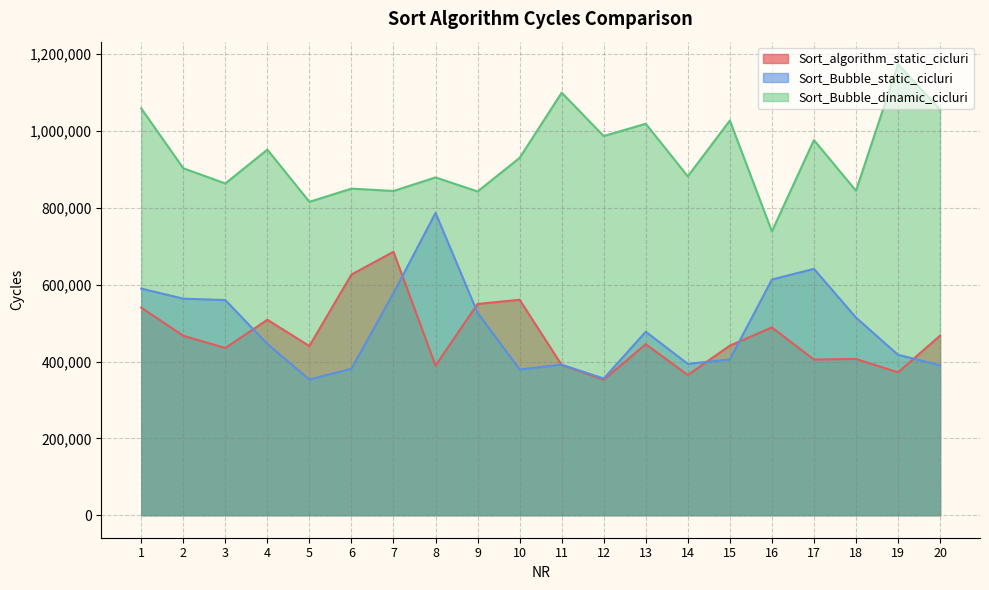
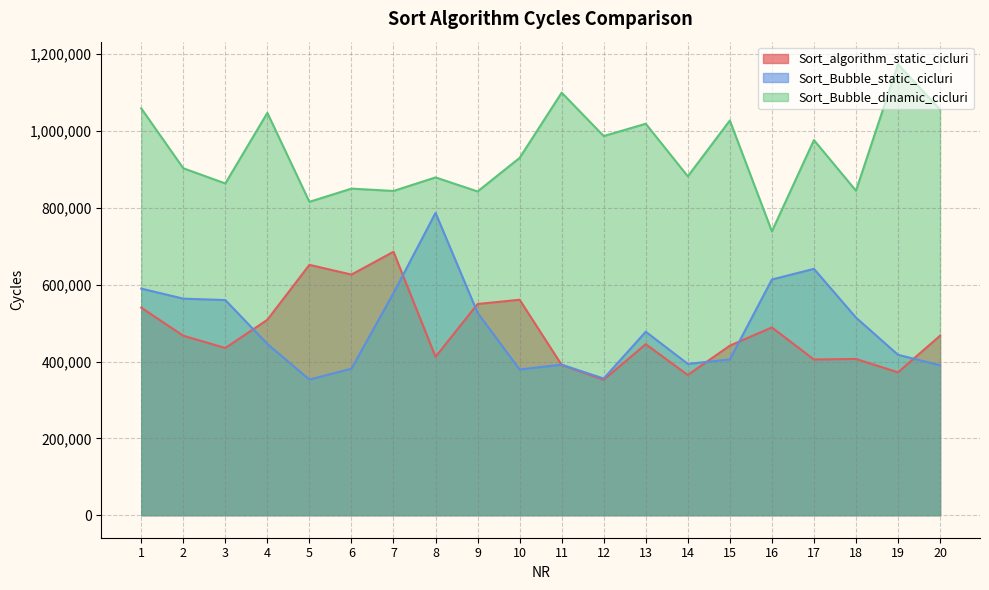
  {
    "Sort_algorithm_static_cicluri": {
      "1": "540,000",
      "2": "470,000",
      "3": "440,000",
      "4": "510,000",
-     "5": "440,000",
+     "5": "650,000",
      "6": "630,000",
      "7": "690,000",
-     "8": "390,000",
+     "8": "410,000",
      "9": "550,000",
      "10": "560,000",
      "13": "450,000",
      "14": "360,000",
      "15": "440,000",
      "16": "490,000",
      "17": "410,000",
      "18": "410,000",
      "19": "370,000",
      "20": "470,000"
    },
    "Sort_Bubble_static_cicluri": {
      "1": "590,000",
      "2": "560,000",
      "3": "560,000",
      "4": "450,000",
      "5": "350,000",
      "6": "380,000",
      "7": "580,000",
      "8": "790,000",
      "9": "530,000",
      "10": "380,000",
      "13": "480,000",
      "14": "390,000",
      "15": "410,000",
      "16": "610,000",
      "17": "640,000",
      "18": "510,000",
      "19": "420,000",
      "20": "390,000"
    },
    "Sort_Bubble_dinamic_cicluri": {
      "1": "1,060,000",
      "2": "900,000",
      "3": "860,000",
-     "4": "950,000",
+     "4": "1,050,000",
      "5": "820,000",
      "6": "850,000",
      "7": "840,000",
      "8": "880,000",
      "9": "840,000",
      "10": "930,000",
      "11": "1,100,000",
      "12": "990,000",
      "13": "1,020,000",
      "14": "880,000",
      "15": "1,030,000",
      "16": "740,000",
      "17": "980,000",
      "18": "840,000",
      "20": "1,060,000"
    }
  }
